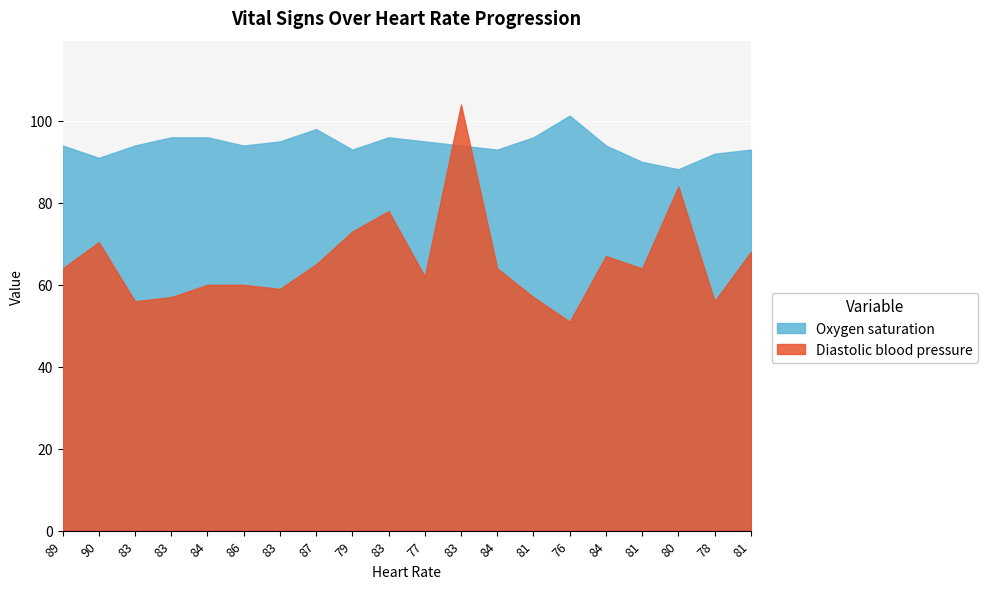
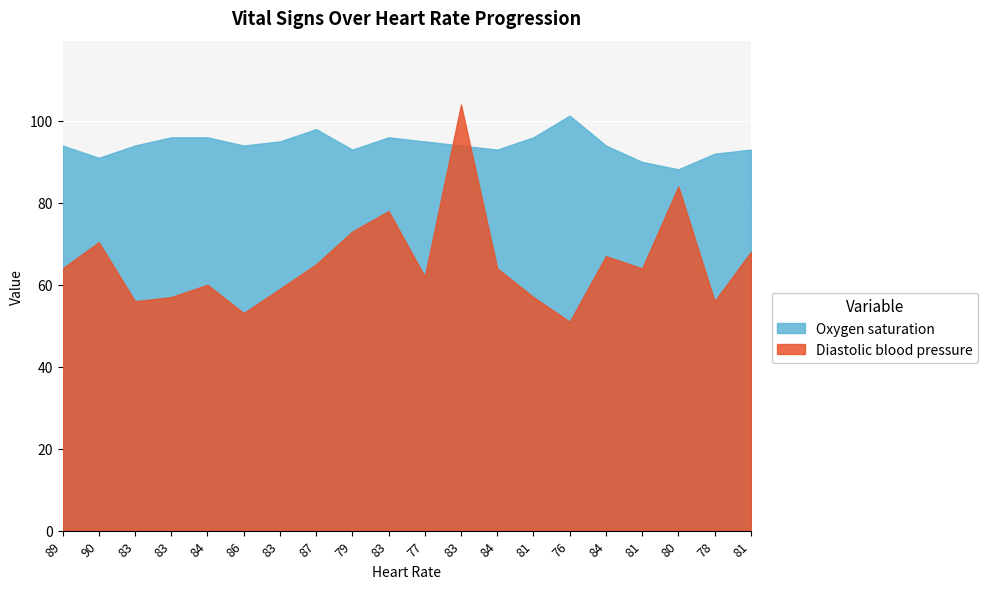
  {
    "Oxygen saturation": {
      "89": 94,
      "90": 91,
      "86": 94,
      "87": 98,
      "79": 93,
      "77": 95,
      "76": 101,
      "80": 88,
      "78": 92
    },
    "Diastolic blood pressure": {
      "89": 64,
      "90": 70,
-     "86": 60,
+     "86": 53,
      "87": 65,
      "79": 73,
      "77": 62,
      "76": 51,
      "80": 84,
      "78": 56
    }
  }
